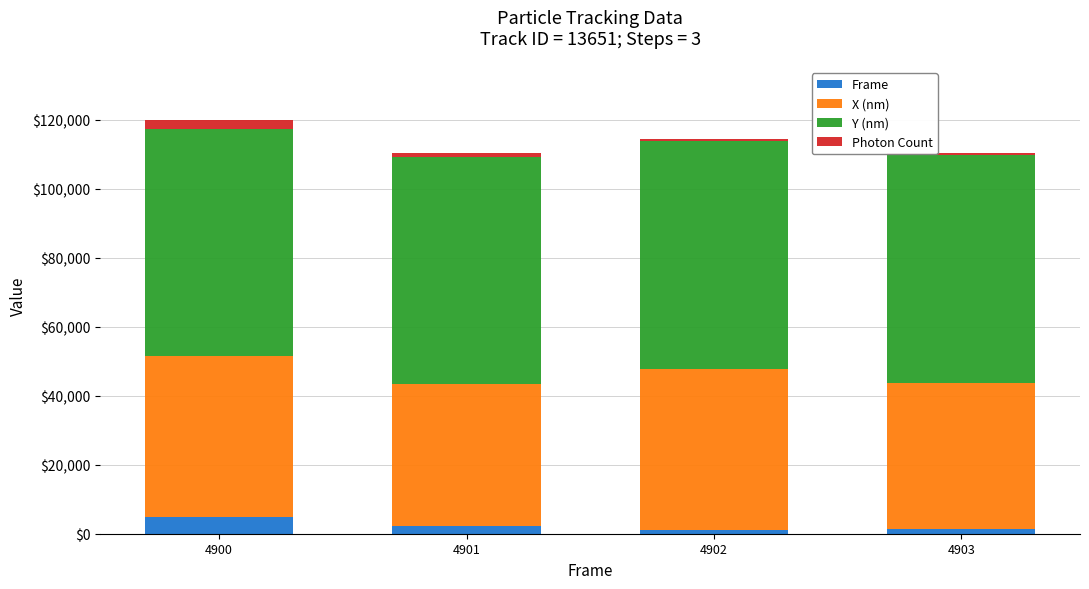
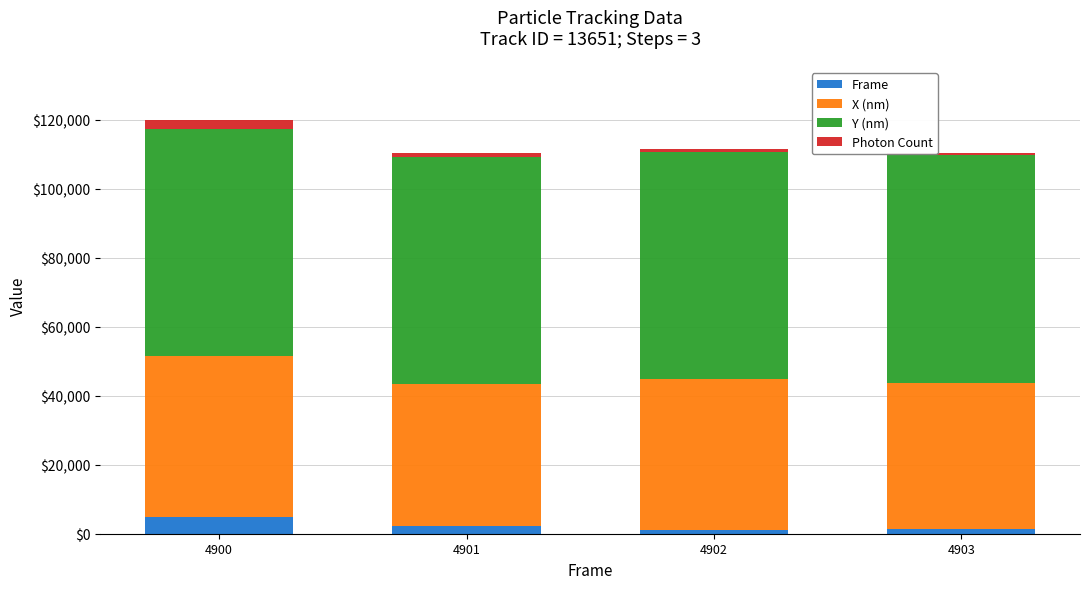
  {
    "Frame": {
      "4900": "$5,000",
      "4901": "$2,000",
      "4902": "$1,000",
      "4903": "$1,000"
    },
    "X (nm)": {
      "4900": "$47,000",
      "4901": "$41,000",
-     "4902": "$47,000",
+     "4902": "$44,000",
      "4903": "$42,000"
    },
    "Y (nm)": {
      "4900": "$66,000",
      "4901": "$66,000",
      "4902": "$66,000",
      "4903": "$66,000"
    },
    "Photon Count": {
      "4900": "$3,000",
      "4901": "$1,000"
    }
  }
